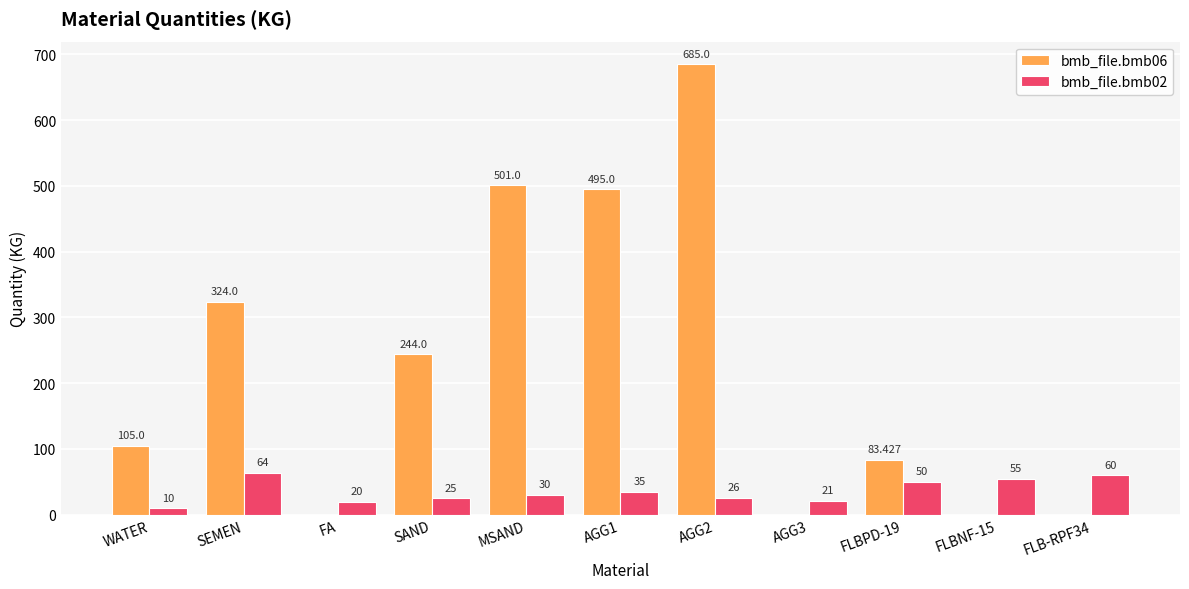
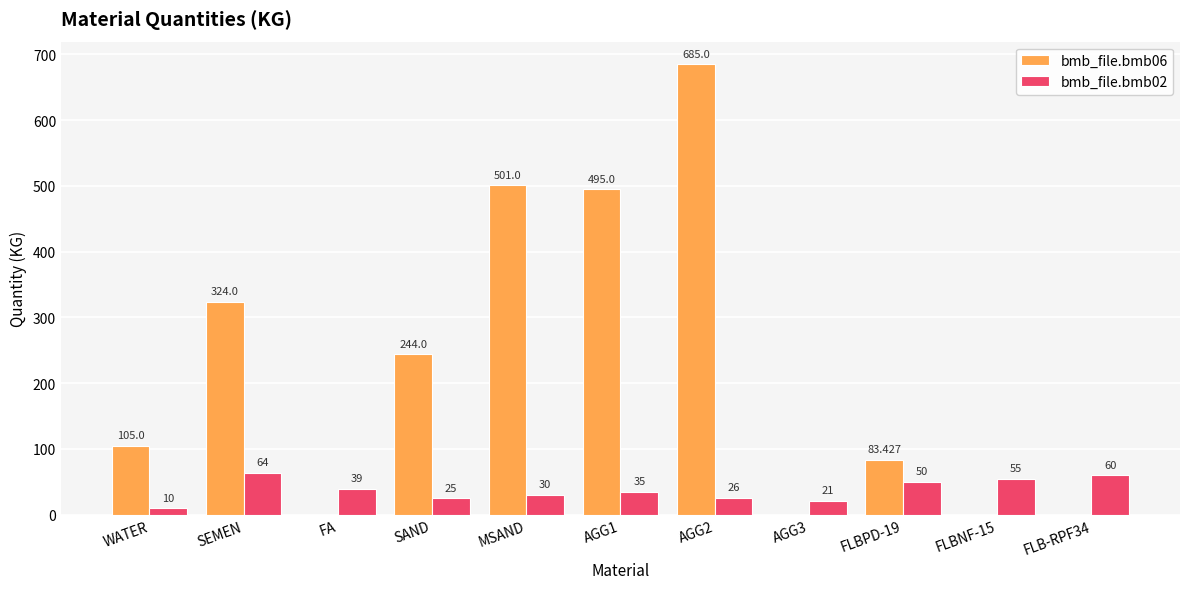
  {
    "bmb_file.bmb06": {
      "WATER": 105.0,
      "SEMEN": 324.0,
      "SAND": 244.0,
      "MSAND": 501.0,
      "AGG1": 495.0,
      "AGG2": 685.0,
      "FLBPD-19": 83.427
    },
    "bmb_file.bmb02": {
      "WATER": 10,
      "SEMEN": 64,
-     "FA": 20,
+     "FA": 39,
      "SAND": 25,
      "MSAND": 30,
      "AGG1": 35,
      "AGG2": 26,
      "AGG3": 21,
      "FLBPD-19": 50,
      "FLBNF-15": 55,
      "FLB-RPF34": 60
    }
  }
